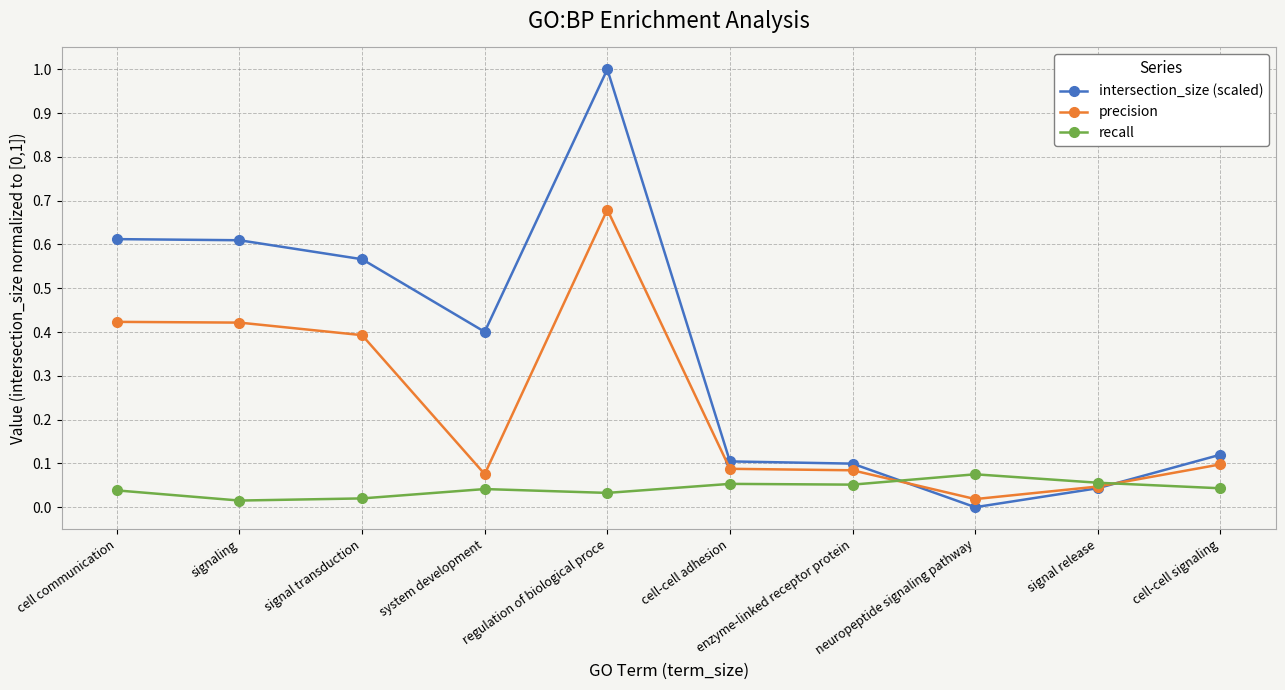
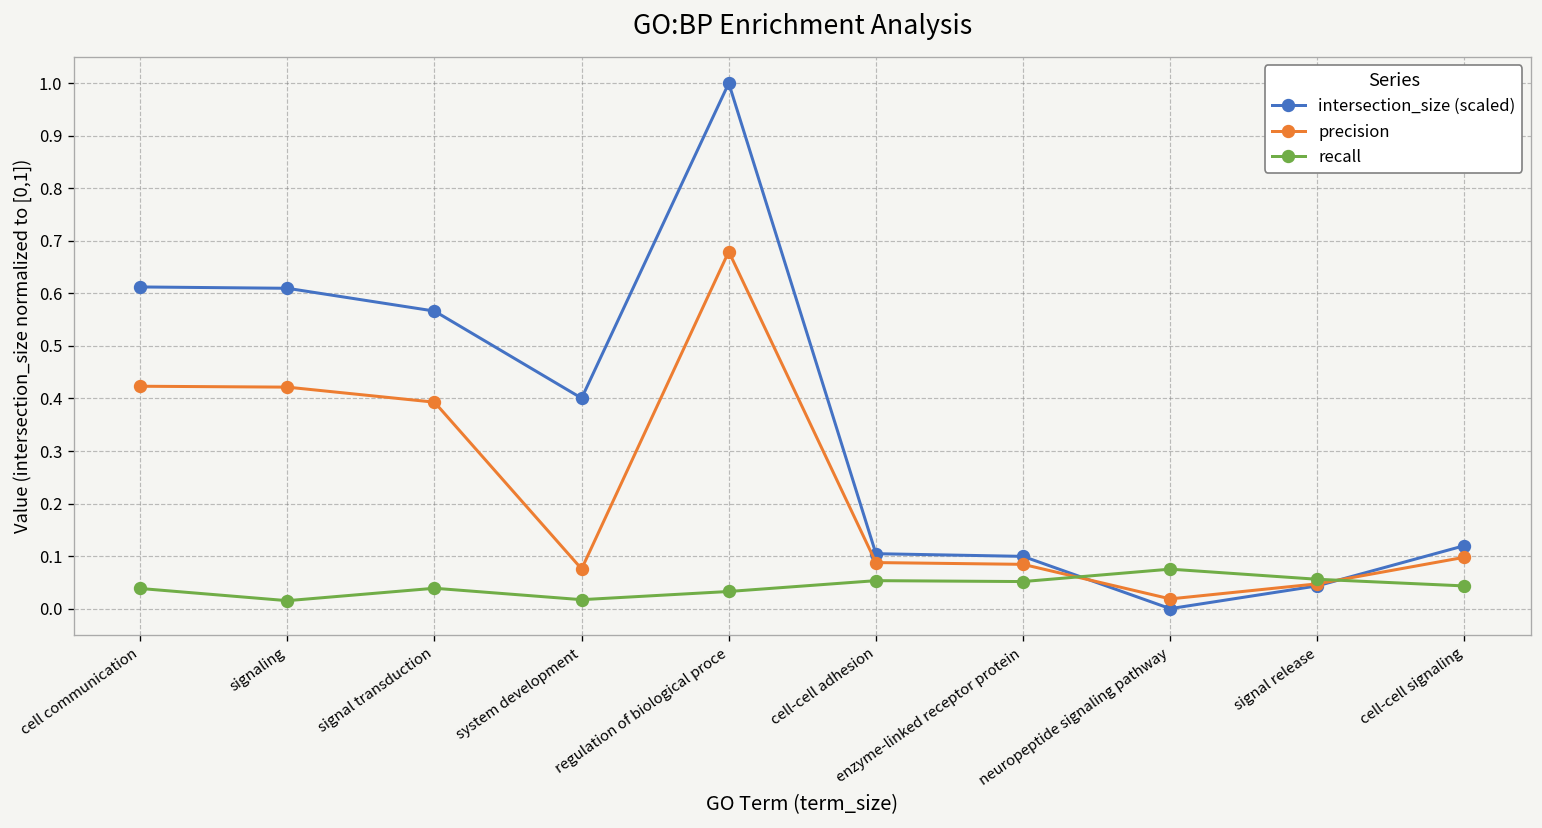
  {
    "intersection_size (scaled)": {
      "cell communication": 0.61,
      "signaling": 0.61,
      "signal transduction": 0.57,
      "system development": 0.40,
      "regulation of biological proce": 1.00,
      "cell-cell adhesion": 0.10,
      "enzyme-linked receptor protein": 0.10,
      "neuropeptide signaling pathway": 0.00,
      "cell-cell signaling": 0.12
    },
    "precision": {
      "cell communication": 0.42,
      "signaling": 0.42,
      "signal transduction": 0.39,
      "system development": 0.08,
      "regulation of biological proce": 0.68,
      "cell-cell adhesion": 0.09,
      "enzyme-linked receptor protein": 0.08,
      "neuropeptide signaling pathway": 0.02,
      "cell-cell signaling": 0.10
    },
    "recall": {
      "cell communication": 0.04,
      "signaling": 0.02,
-     "signal transduction": 0.02,
-     "system development": 0.04,
+     "signal transduction": 0.04,
+     "system development": 0.02,
      "regulation of biological proce": 0.03,
      "cell-cell adhesion": 0.05,
      "enzyme-linked receptor protein": 0.05,
      "neuropeptide signaling pathway": 0.08,
      "signal release": 0.06,
      "cell-cell signaling": 0.04
    }
  }
